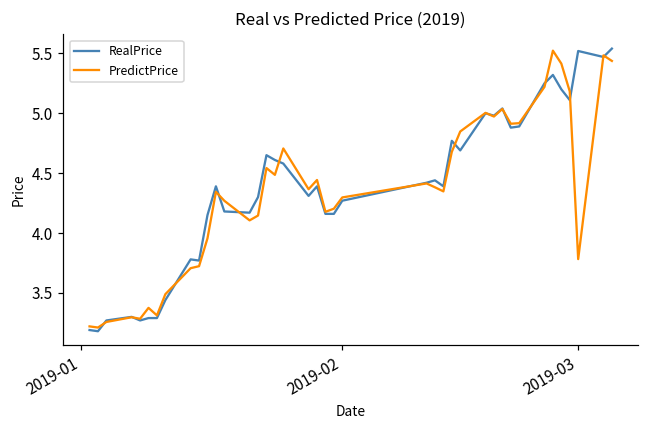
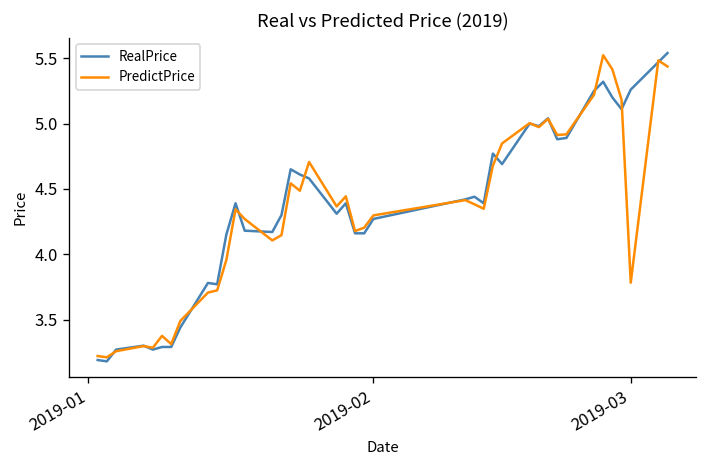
  {
    "RealPrice": {
      "2019-02": 4.27,
-     "2019-03": 5.52
+     "2019-03": 5.26
    },
    "PredictPrice": {
      "2019-02": 4.30,
      "2019-03": 3.78
    }
  }
